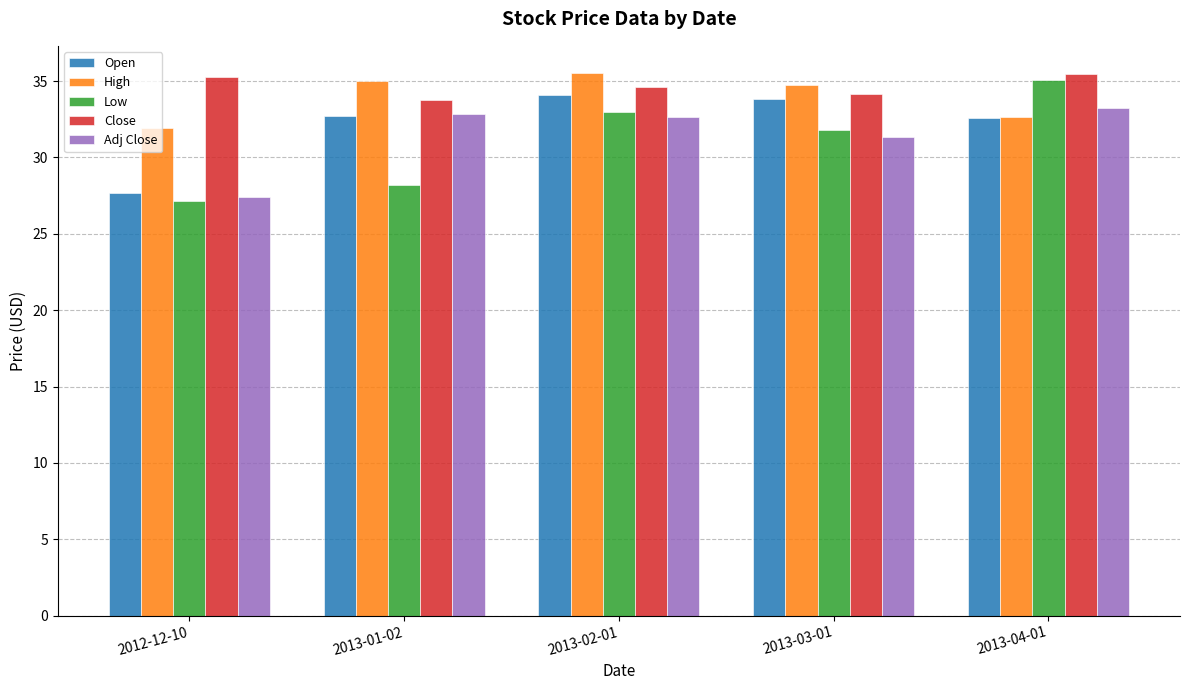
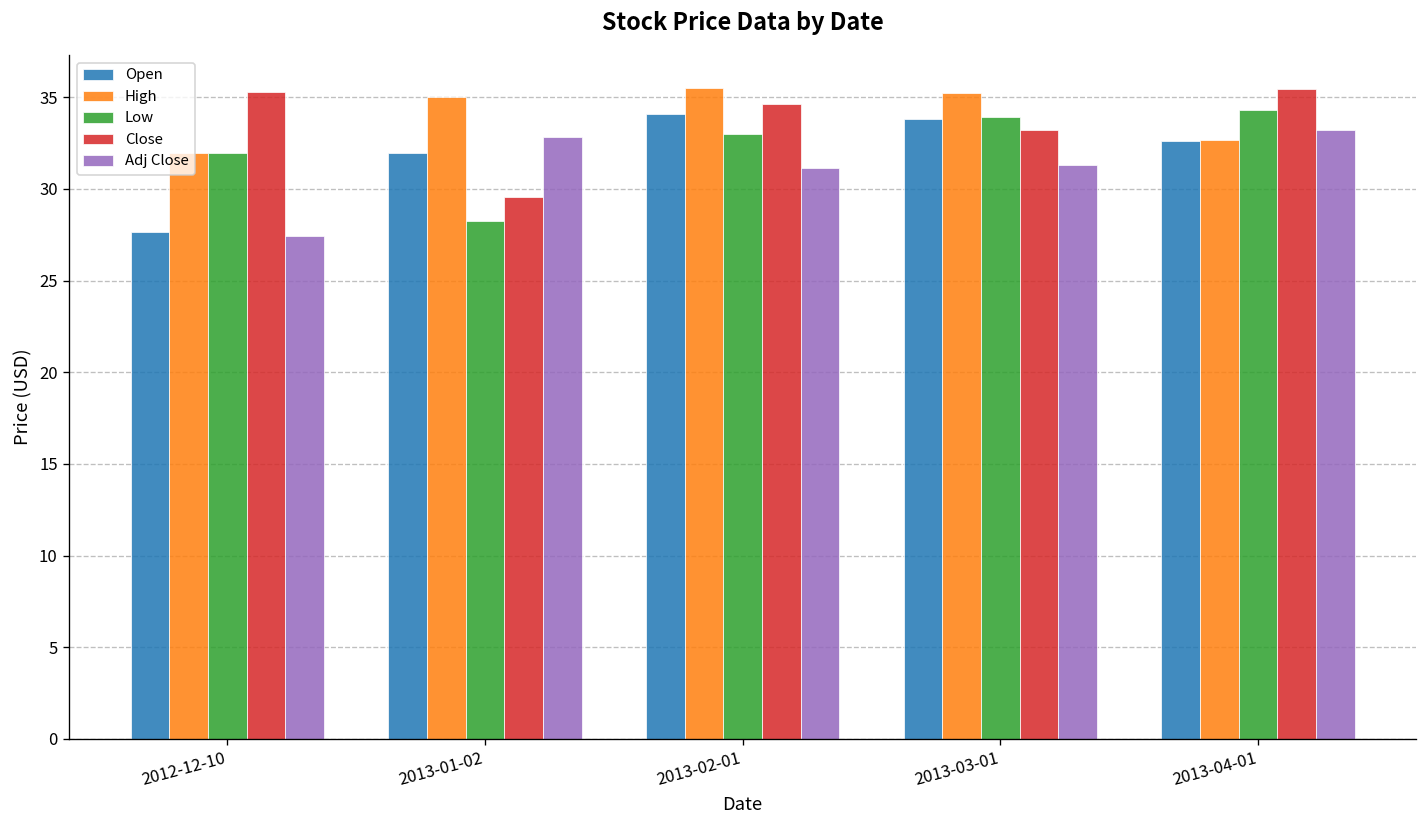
  {
    "Open": {
      "2012-12-10": 27.6,
-     "2013-01-02": 32.7,
+     "2013-01-02": 32.0,
      "2013-02-01": 34.1,
      "2013-03-01": 33.8,
      "2013-04-01": 32.6
    },
    "High": {
      "2013-01-02": 35.0,
      "2013-02-01": 35.5,
-     "2013-03-01": 34.7,
+     "2013-03-01": 35.2,
      "2013-04-01": 32.6
    },
    "Low": {
-     "2012-12-10": 27.1,
+     "2012-12-10": 31.9,
      "2013-01-02": 28.2,
      "2013-02-01": 33.0,
-     "2013-03-01": 31.8,
-     "2013-04-01": 35.1
+     "2013-03-01": 33.9,
+     "2013-04-01": 34.3
    },
    "Close": {
      "2012-12-10": 35.3,
-     "2013-01-02": 33.8,
+     "2013-01-02": 29.5,
      "2013-02-01": 34.6,
-     "2013-03-01": 34.2,
+     "2013-03-01": 33.2,
      "2013-04-01": 35.4
    },
    "Adj Close": {
      "2012-12-10": 27.4,
      "2013-01-02": 32.8,
-     "2013-02-01": 32.7,
+     "2013-02-01": 31.1,
      "2013-03-01": 31.3,
      "2013-04-01": 33.2
    }
  }
